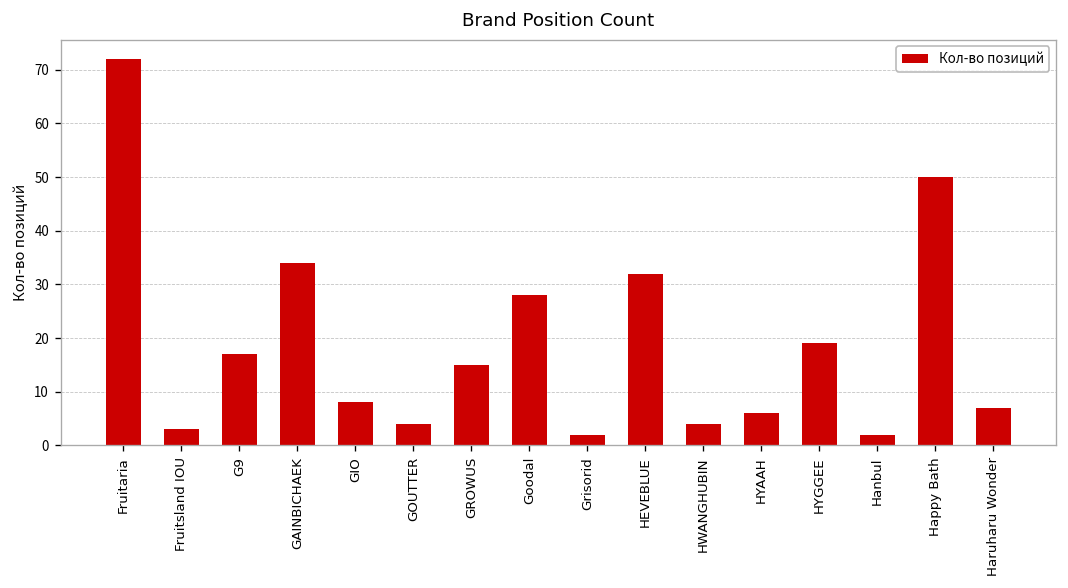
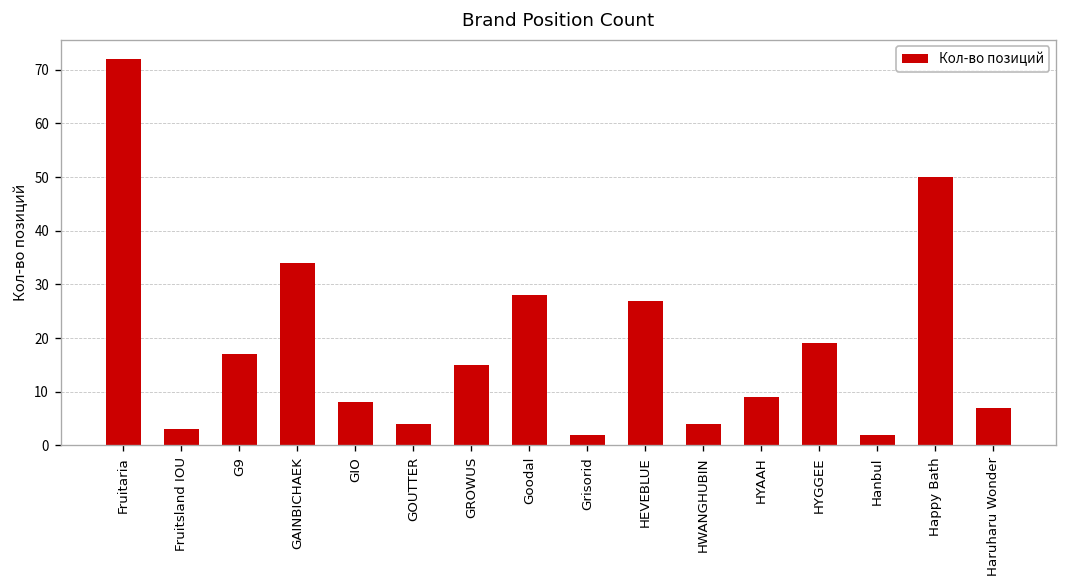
  {
    "Fruitaria": 72,
    "Fruitsland IOU": 3,
    "G9": 17,
    "GAINBICHAEK": 34,
    "GIO": 8,
    "GOUTTER": 4,
    "GROWUS": 15,
    "Goodal": 28,
    "Grisorid": 2,
-   "HEVEBLUE": 32,
+   "HEVEBLUE": 27,
    "HWANGHUBIN": 4,
-   "HYAAH": 6,
+   "HYAAH": 9,
    "HYGGEE": 19,
    "Hanbul": 2,
    "Happy Bath": 50,
    "Haruharu Wonder": 7
  }
